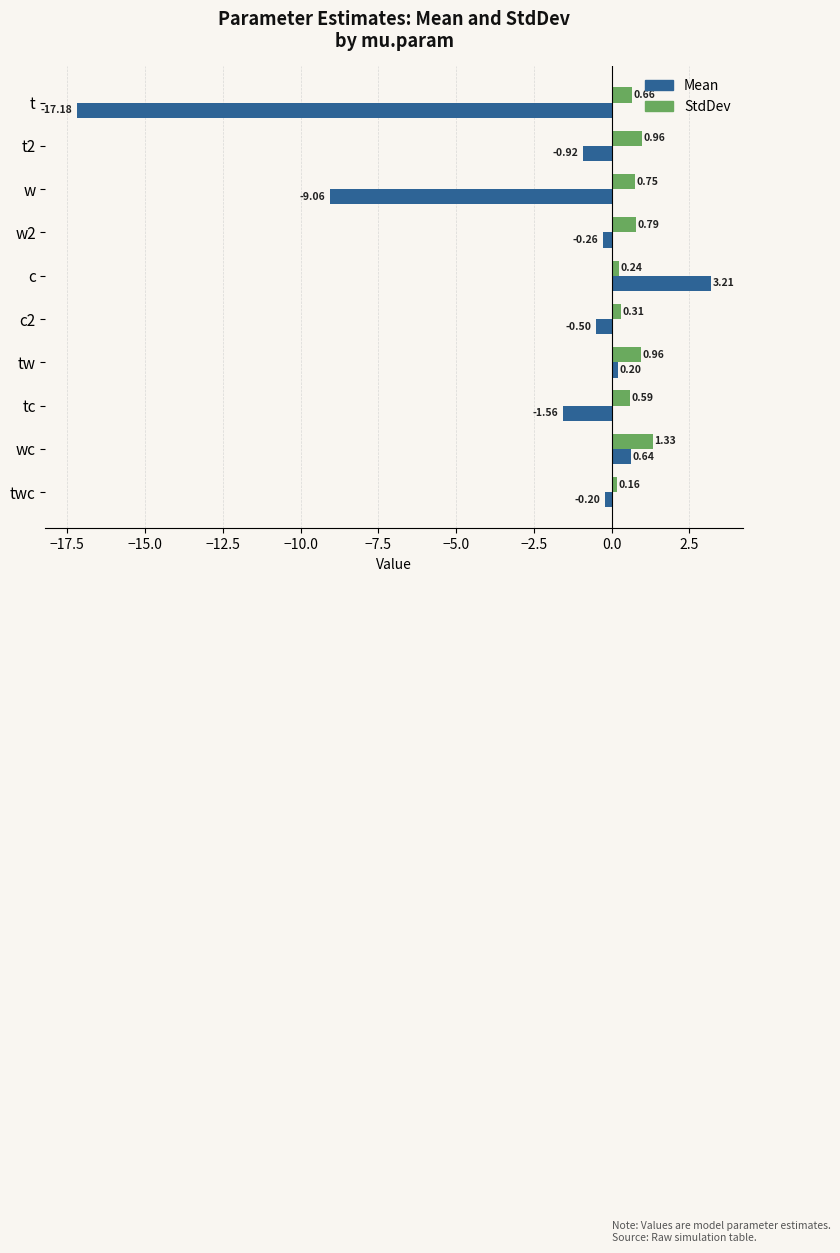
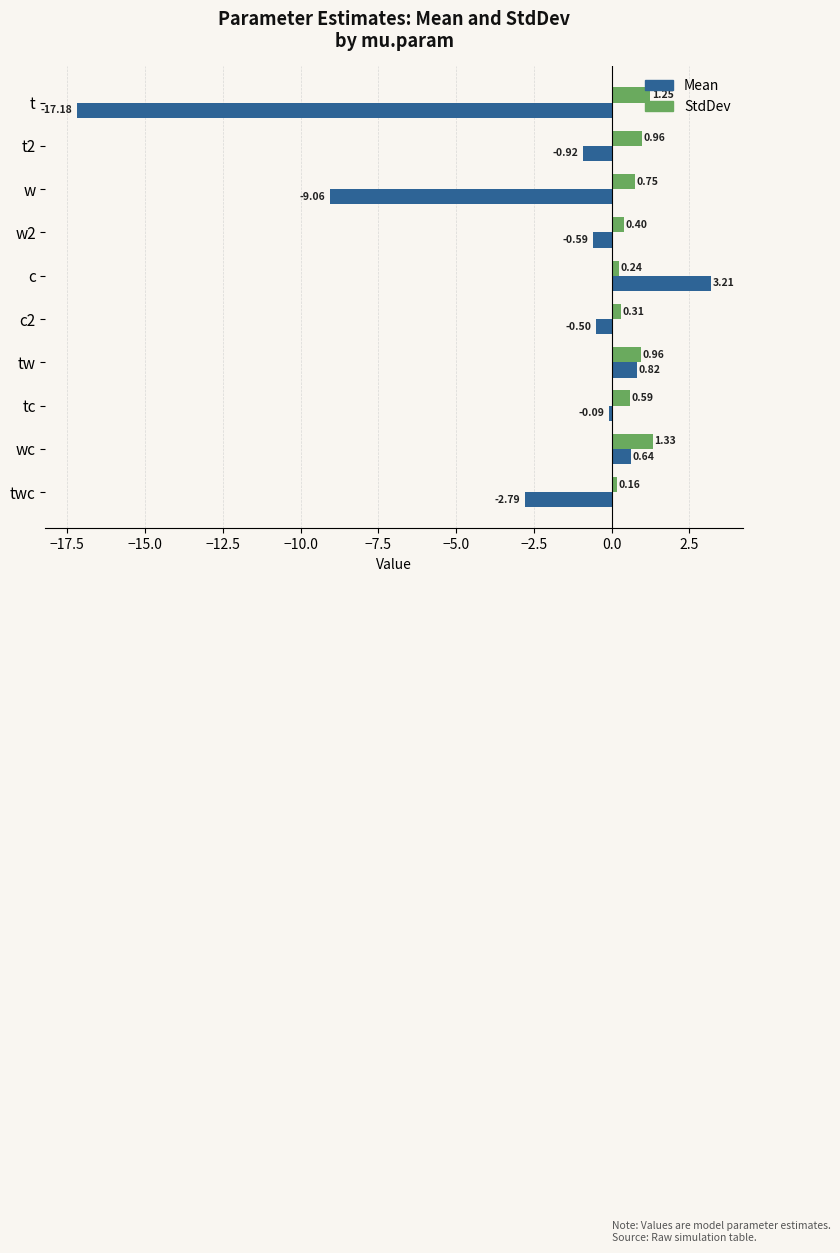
  {
    "Mean": {
      "t": -17.18,
      "t2": -0.92,
      "w": -9.06,
-     "w2": -0.26,
+     "w2": -0.59,
      "c": 3.21,
      "c2": -0.50,
-     "tw": 0.20,
-     "tc": -1.56,
+     "tw": 0.82,
+     "tc": -0.09,
      "wc": 0.64,
-     "twc": -0.20
+     "twc": -2.79
    },
    "StdDev": {
-     "t": 0.66,
+     "t": 1.25,
      "t2": 0.96,
      "w": 0.75,
-     "w2": 0.79,
+     "w2": 0.40,
      "c": 0.24,
      "c2": 0.31,
      "tw": 0.96,
      "tc": 0.59,
      "wc": 1.33,
      "twc": 0.16
    }
  }
